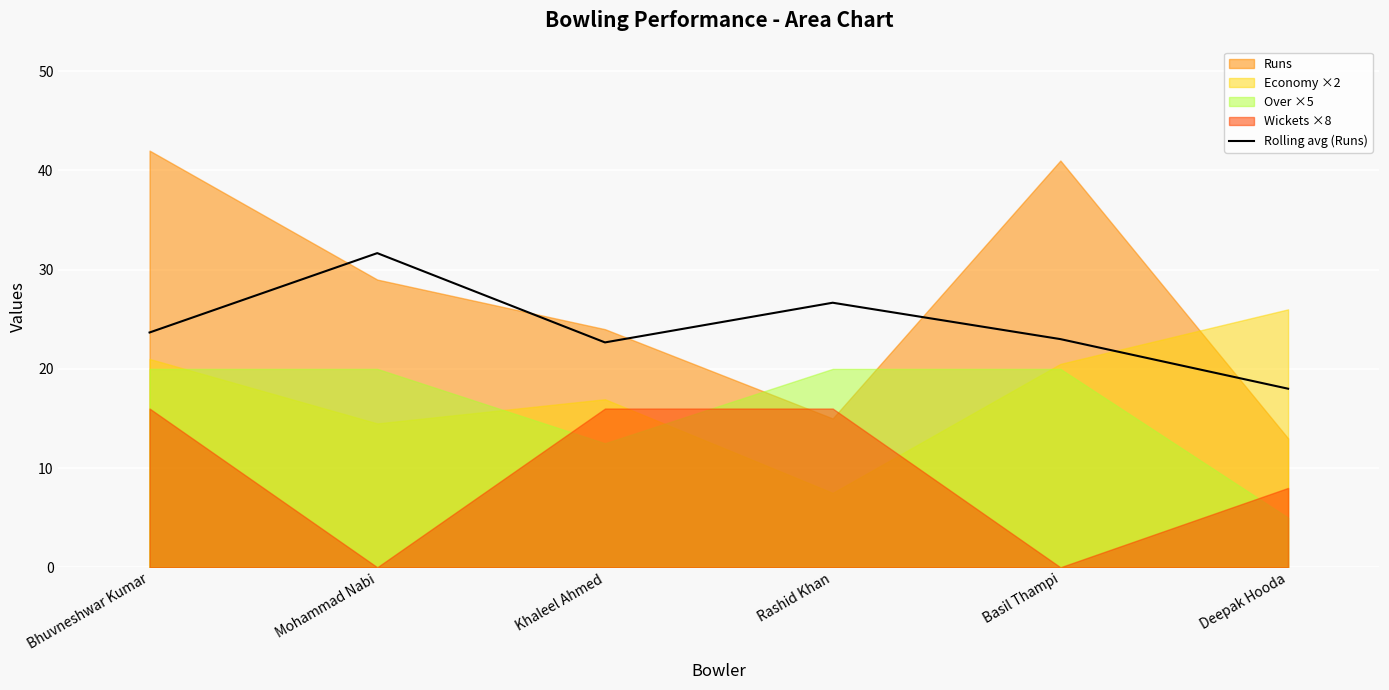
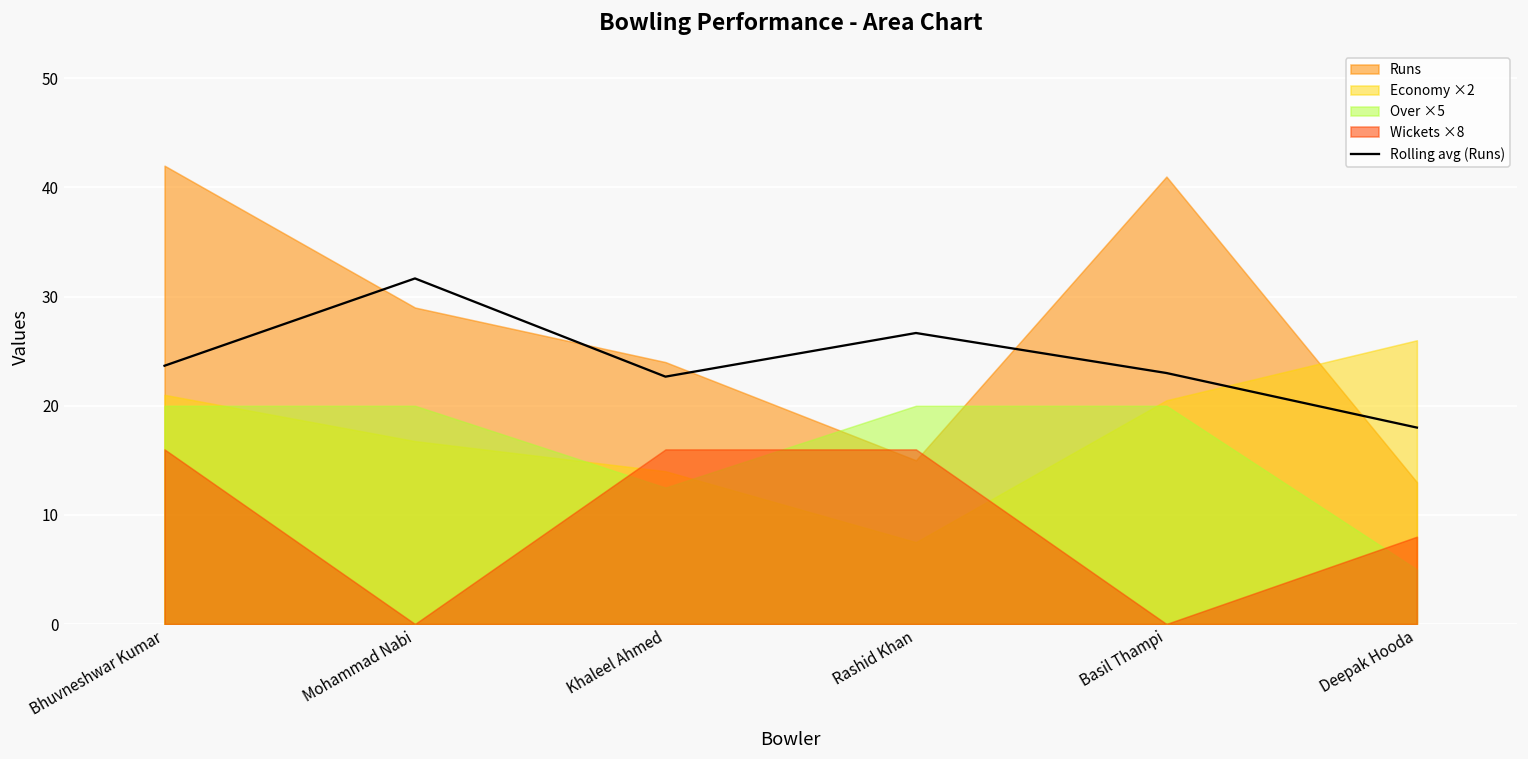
  {
    "Rolling avg (Runs)": {
      "Bhuvneshwar Kumar": 24,
      "Mohammad Nabi": 32,
      "Khaleel Ahmed": 23,
      "Rashid Khan": 27,
      "Basil Thampi": 23,
      "Deepak Hooda": 18
    },
    "Economy ×2": {
      "Bhuvneshwar Kumar": 21,
-     "Mohammad Nabi": 15,
-     "Khaleel Ahmed": 17,
+     "Mohammad Nabi": 17,
+     "Khaleel Ahmed": 14,
      "Rashid Khan": 8,
      "Basil Thampi": 21,
      "Deepak Hooda": 26
    },
    "Over ×5": {
      "Bhuvneshwar Kumar": 20,
      "Mohammad Nabi": 20,
      "Khaleel Ahmed": 13,
      "Rashid Khan": 20,
      "Basil Thampi": 20,
      "Deepak Hooda": 5
    }
  }
